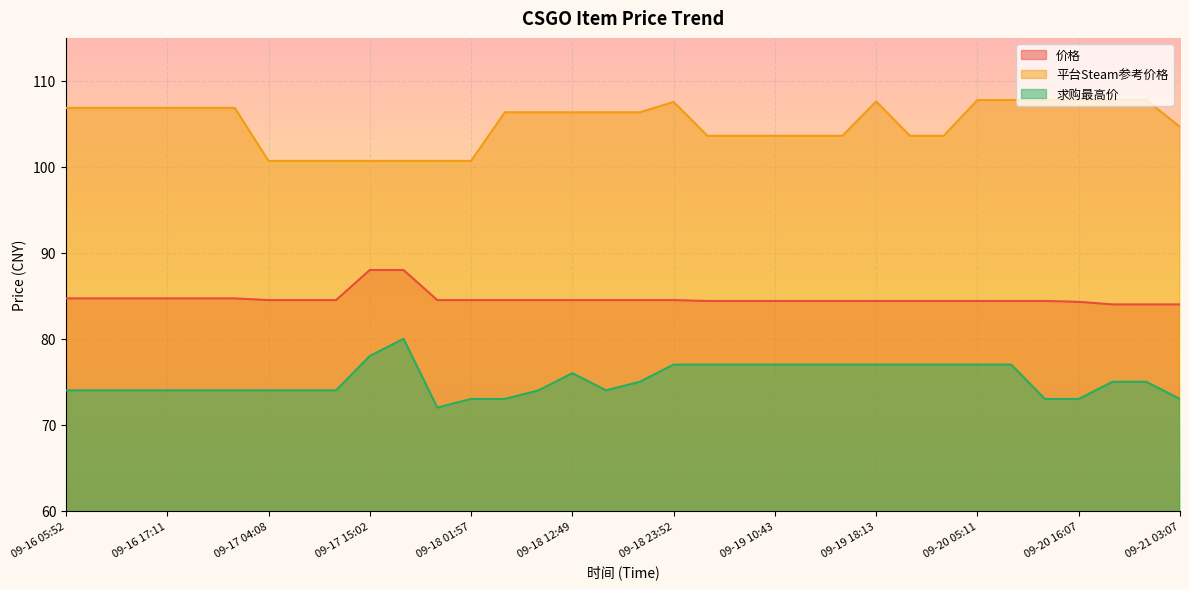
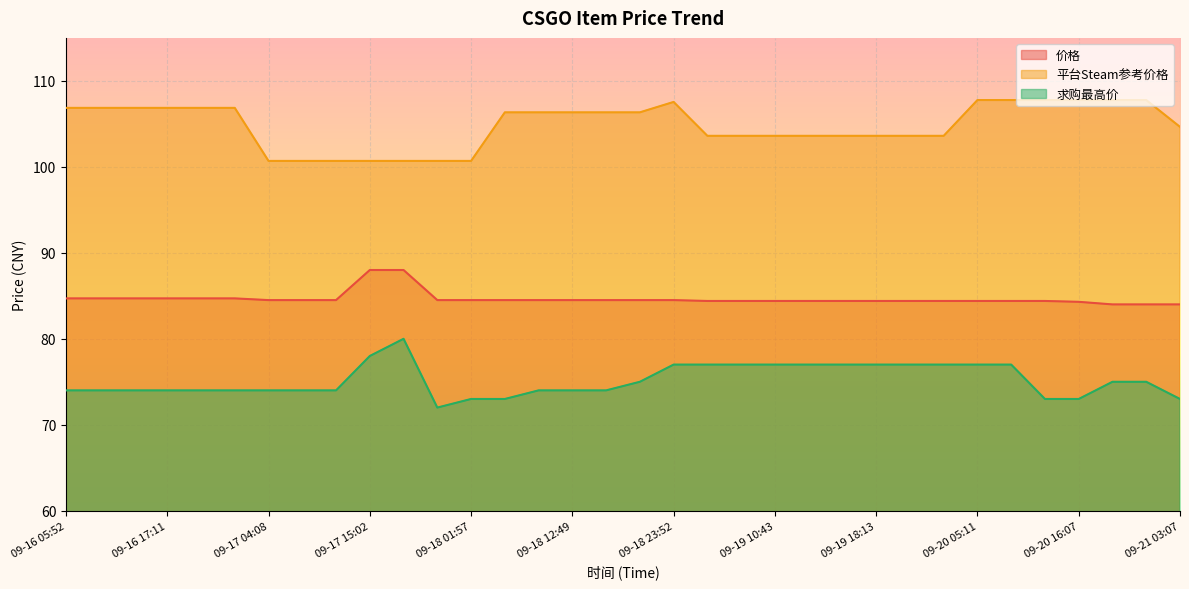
  {
    "价格": {
      "09-16 05:52": 85,
      "09-16 17:11": 85,
      "09-17 04:08": 85,
      "09-17 15:02": 88,
      "09-18 01:57": 85,
      "09-18 12:49": 85,
      "09-18 23:52": 85,
      "09-19 10:43": 84,
      "09-19 18:13": 84,
      "09-20 05:11": 84,
      "09-20 16:07": 84,
      "09-21 03:07": 84
    },
    "平台Steam参考价格": {
      "09-16 05:52": 107,
      "09-16 17:11": 107,
      "09-17 04:08": 101,
      "09-17 15:02": 101,
      "09-18 01:57": 101,
      "09-18 12:49": 106,
      "09-18 23:52": 108,
      "09-19 10:43": 104,
-     "09-19 18:13": 108,
+     "09-19 18:13": 104,
      "09-20 05:11": 108,
      "09-21 03:07": 105
    },
    "求购最高价": {
      "09-16 05:52": 74,
      "09-16 17:11": 74,
      "09-17 04:08": 74,
      "09-17 15:02": 78,
      "09-18 01:57": 73,
-     "09-18 12:49": 76,
+     "09-18 12:49": 74,
      "09-18 23:52": 77,
      "09-19 10:43": 77,
      "09-19 18:13": 77,
      "09-20 05:11": 77,
      "09-20 16:07": 73,
      "09-21 03:07": 73
    }
  }
